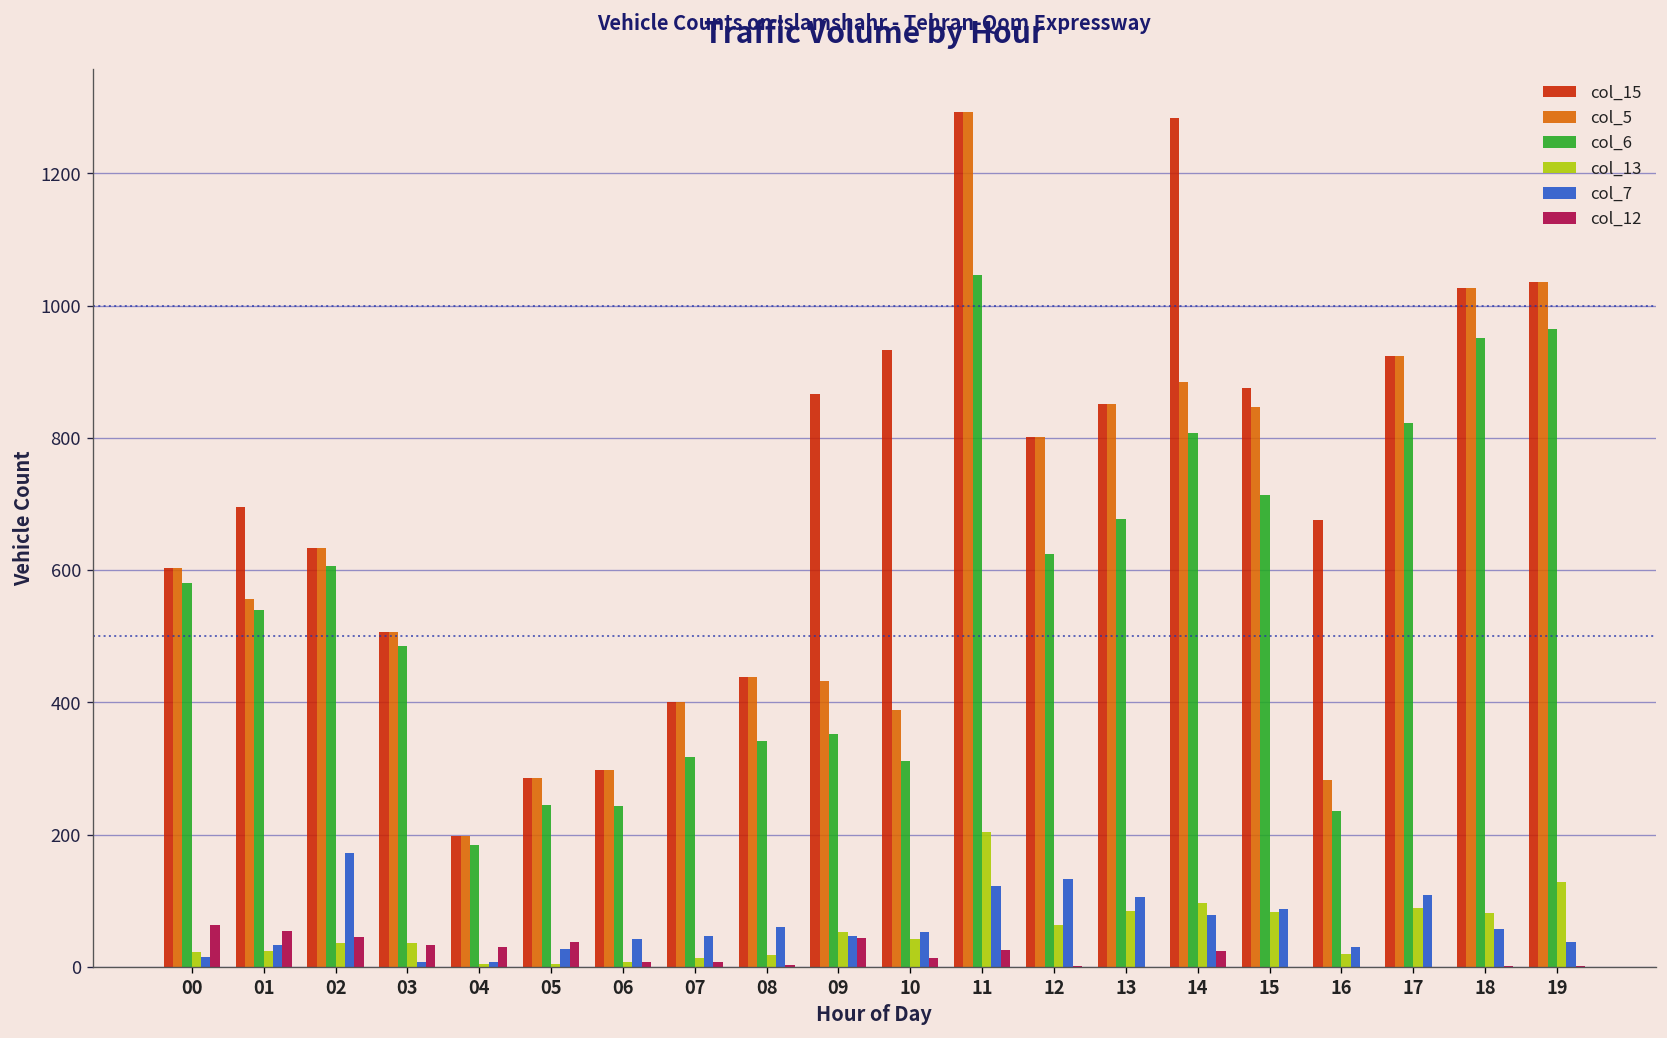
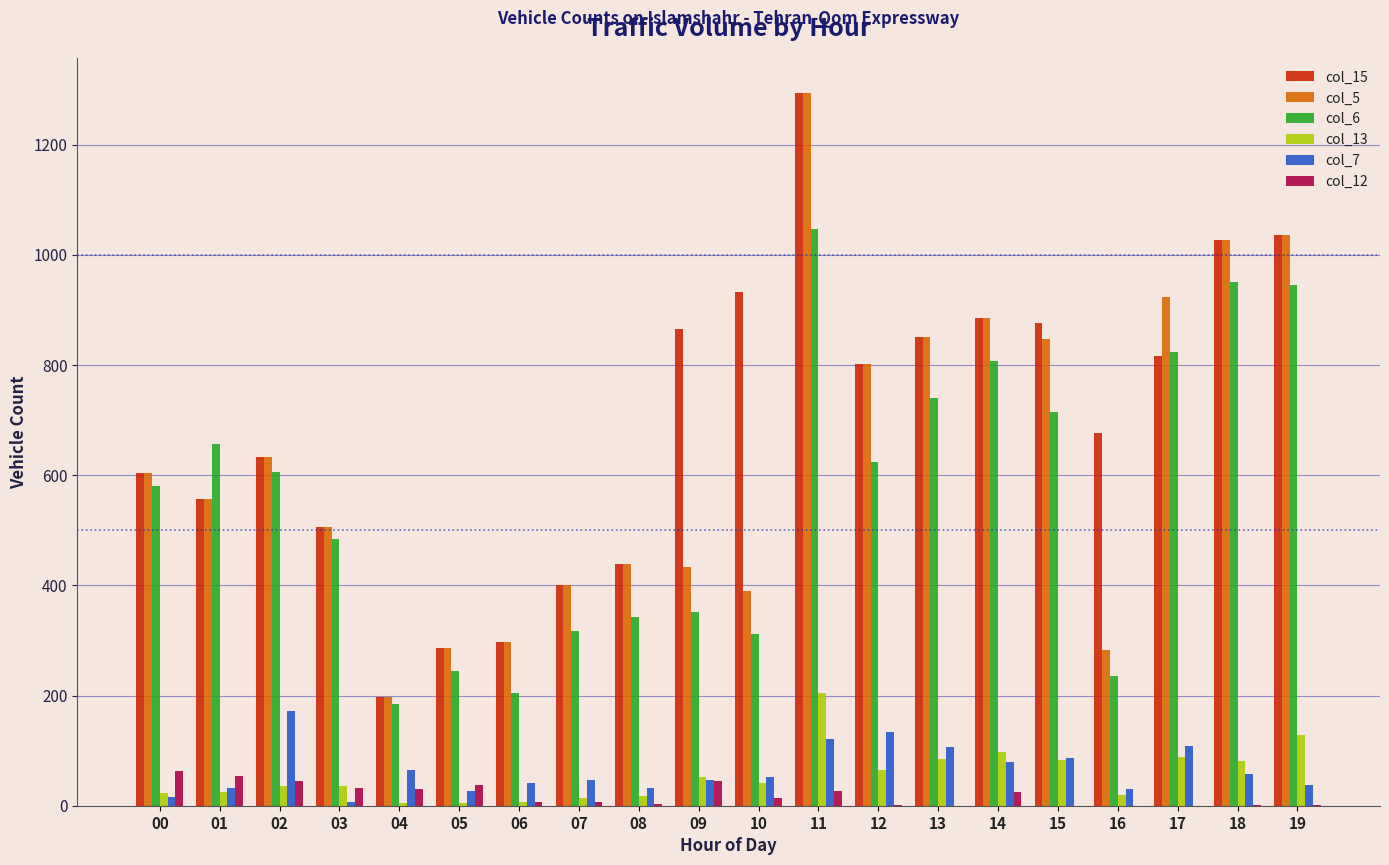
  {
    "col_15": {
      "00": 600,
-     "01": 700,
+     "01": 560,
      "02": 630,
      "03": 510,
      "04": 200,
      "05": 290,
      "06": 300,
      "07": 400,
      "08": 440,
      "09": 870,
      "10": 930,
      "11": 1290,
      "12": 800,
      "13": 850,
-     "14": 1280,
+     "14": 890,
      "15": 880,
      "16": 680,
-     "17": 920,
+     "17": 820,
      "18": 1030,
      "19": 1040
    },
    "col_5": {
      "00": 600,
      "01": 560,
      "02": 630,
      "03": 510,
      "04": 200,
      "05": 290,
      "06": 300,
      "07": 400,
      "08": 440,
      "09": 430,
      "10": 390,
      "11": 1290,
      "12": 800,
      "13": 850,
      "14": 890,
      "15": 850,
      "16": 280,
      "17": 920,
      "18": 1030,
      "19": 1040
    },
    "col_6": {
      "00": 580,
-     "01": 540,
+     "01": 660,
      "02": 610,
      "03": 490,
      "04": 190,
      "05": 250,
-     "06": 240,
+     "06": 210,
      "07": 320,
      "08": 340,
      "09": 350,
      "10": 310,
      "11": 1050,
      "12": 620,
-     "13": 680,
+     "13": 740,
      "14": 810,
      "15": 710,
      "16": 240,
      "17": 820,
      "18": 950,
-     "19": 970
+     "19": 950
    },
    "col_13": {
      "00": 20,
      "01": 20,
      "02": 40,
      "03": 40,
      "04": 10,
      "05": 10,
      "06": 10,
      "07": 10,
      "08": 20,
      "09": 50,
      "10": 40,
      "11": 200,
      "12": 60,
      "13": 80,
      "14": 100,
      "15": 80,
      "16": 20,
      "17": 90,
      "18": 80,
      "19": 130
    },
    "col_7": {
      "00": 20,
      "01": 30,
      "02": 170,
      "03": 10,
-     "04": 10,
+     "04": 70,
      "05": 30,
      "06": 40,
      "07": 50,
-     "08": 60,
+     "08": 30,
      "09": 50,
      "10": 50,
      "11": 120,
      "12": 130,
      "13": 110,
      "14": 80,
      "15": 90,
      "16": 30,
      "17": 110,
      "18": 60,
      "19": 40
    },
    "col_12": {
      "00": 60,
      "01": 50,
      "02": 50,
      "03": 30,
      "04": 30,
      "05": 40,
      "06": 10,
      "07": 10,
      "09": 40,
      "10": 10,
      "11": 30,
      "13": 0,
      "14": 20,
      "15": 0,
      "16": 0,
      "17": 0
    }
  }
